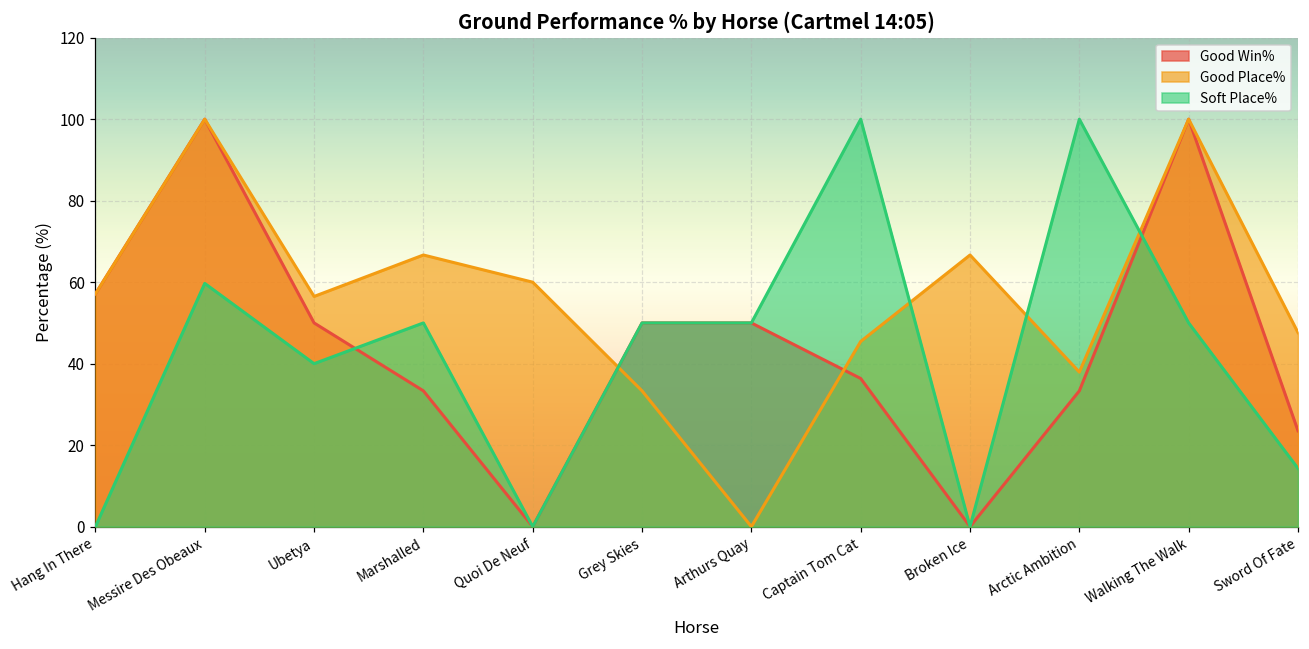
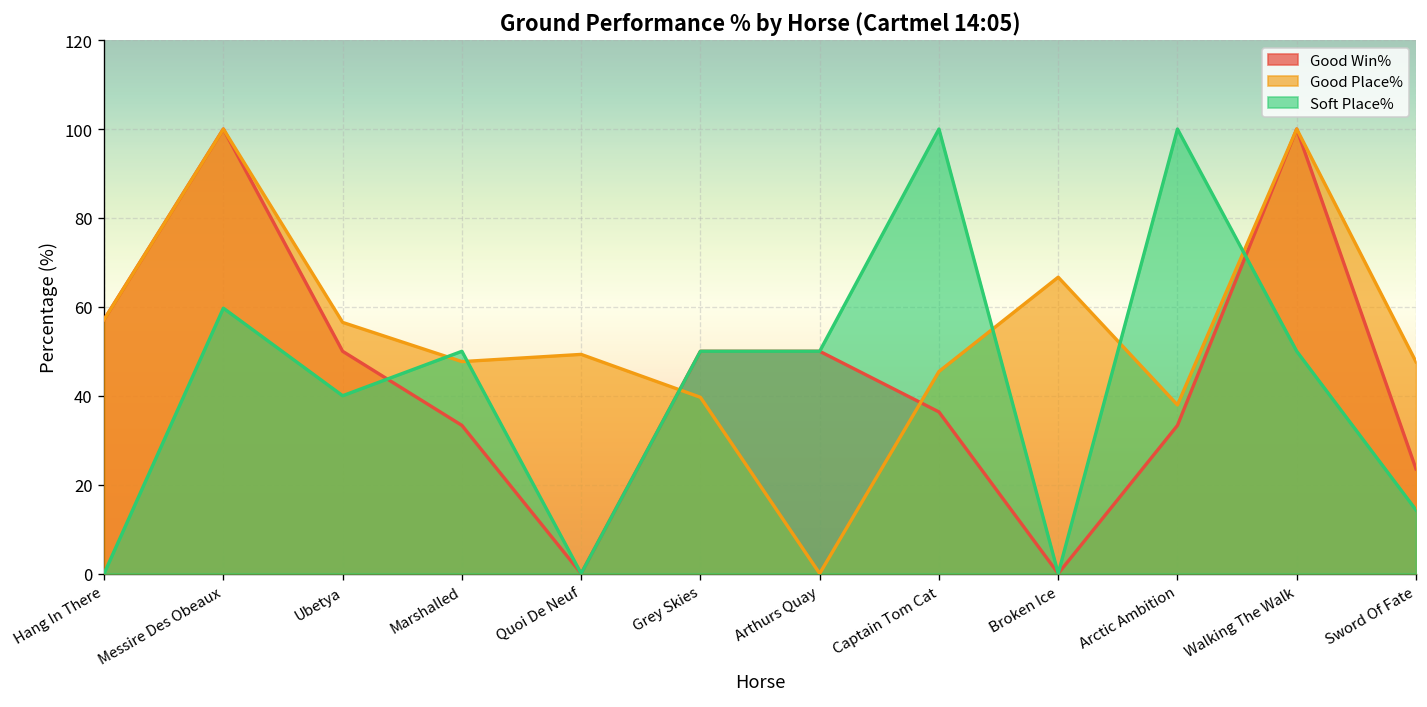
  {
    "Good Win%": {
      "Ubetya": 50,
      "Marshalled": 33,
      "Captain Tom Cat": 36,
      "Arctic Ambition": 33,
      "Sword Of Fate": 24
    },
    "Good Place%": {
      "Ubetya": 57,
-     "Marshalled": 67,
-     "Quoi De Neuf": 60,
-     "Grey Skies": 33,
+     "Marshalled": 48,
+     "Quoi De Neuf": 49,
+     "Grey Skies": 40,
      "Arthurs Quay": 0,
      "Captain Tom Cat": 45,
      "Broken Ice": 67,
      "Arctic Ambition": 38,
      "Sword Of Fate": 48
    },
    "Soft Place%": {
      "Hang In There": 0,
      "Messire Des Obeaux": 60,
      "Ubetya": 40,
      "Marshalled": 50,
      "Captain Tom Cat": 100,
      "Arctic Ambition": 100,
      "Walking The Walk": 50,
      "Sword Of Fate": 14
    }
  }
